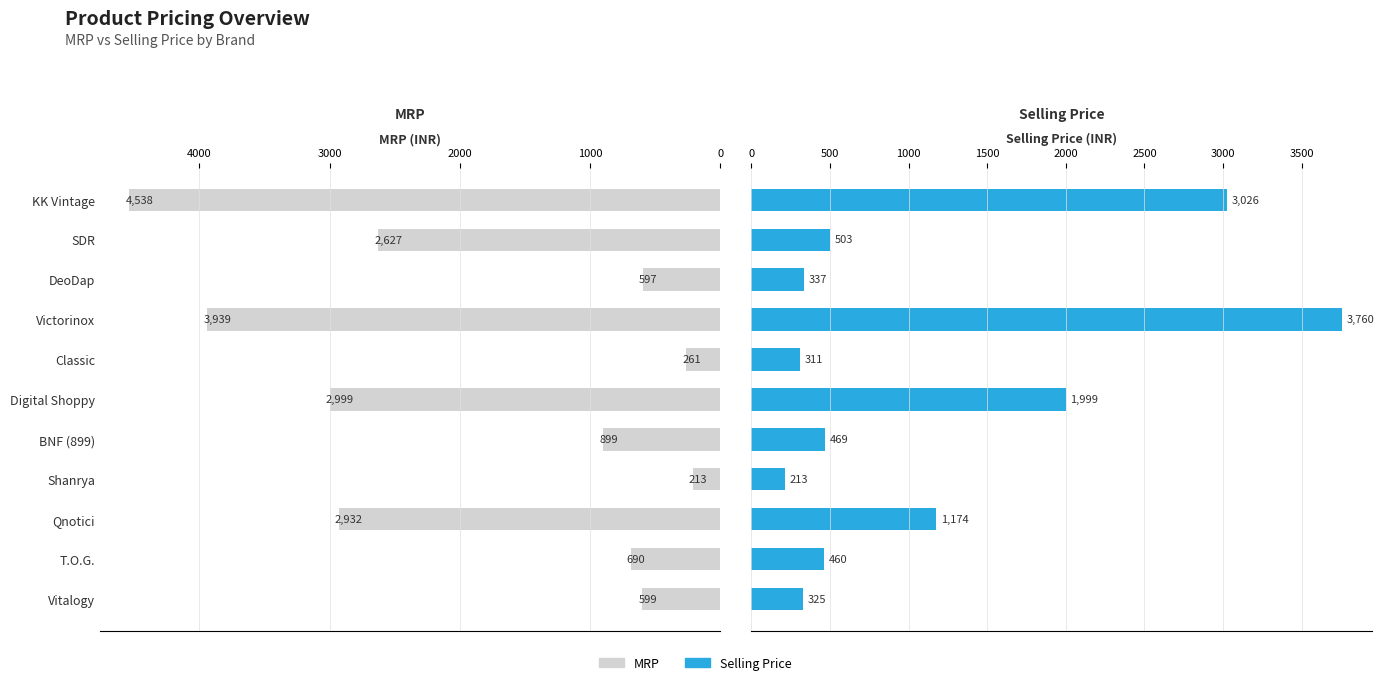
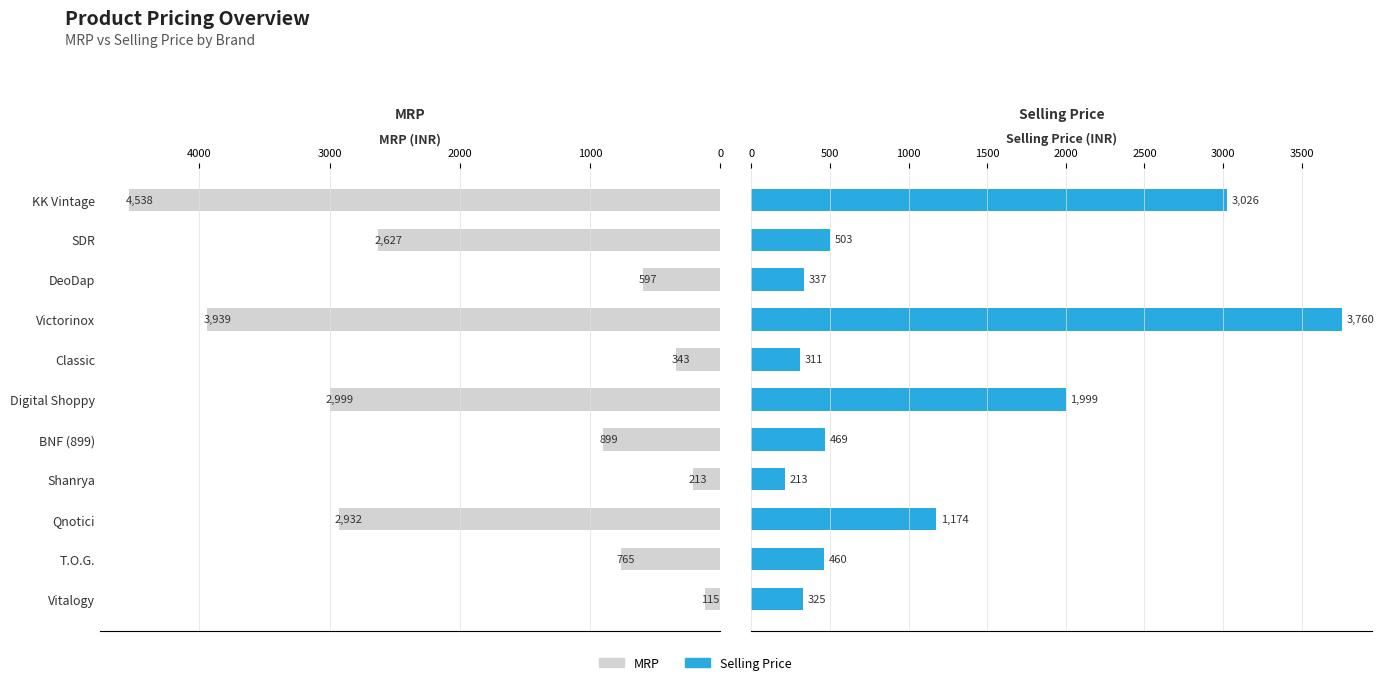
  {
    "MRP": {
      "KK Vintage": "4,538",
      "SDR": "2,627",
      "DeoDap": "597",
      "Victorinox": "3,939",
-     "Classic": "261",
+     "Classic": "343",
      "Digital Shoppy": "2,999",
      "BNF (899)": "899",
      "Shanrya": "213",
      "Qnotici": "2,932",
-     "T.O.G.": "690",
-     "Vitalogy": "599"
+     "T.O.G.": "765",
+     "Vitalogy": "115"
    }
  }
